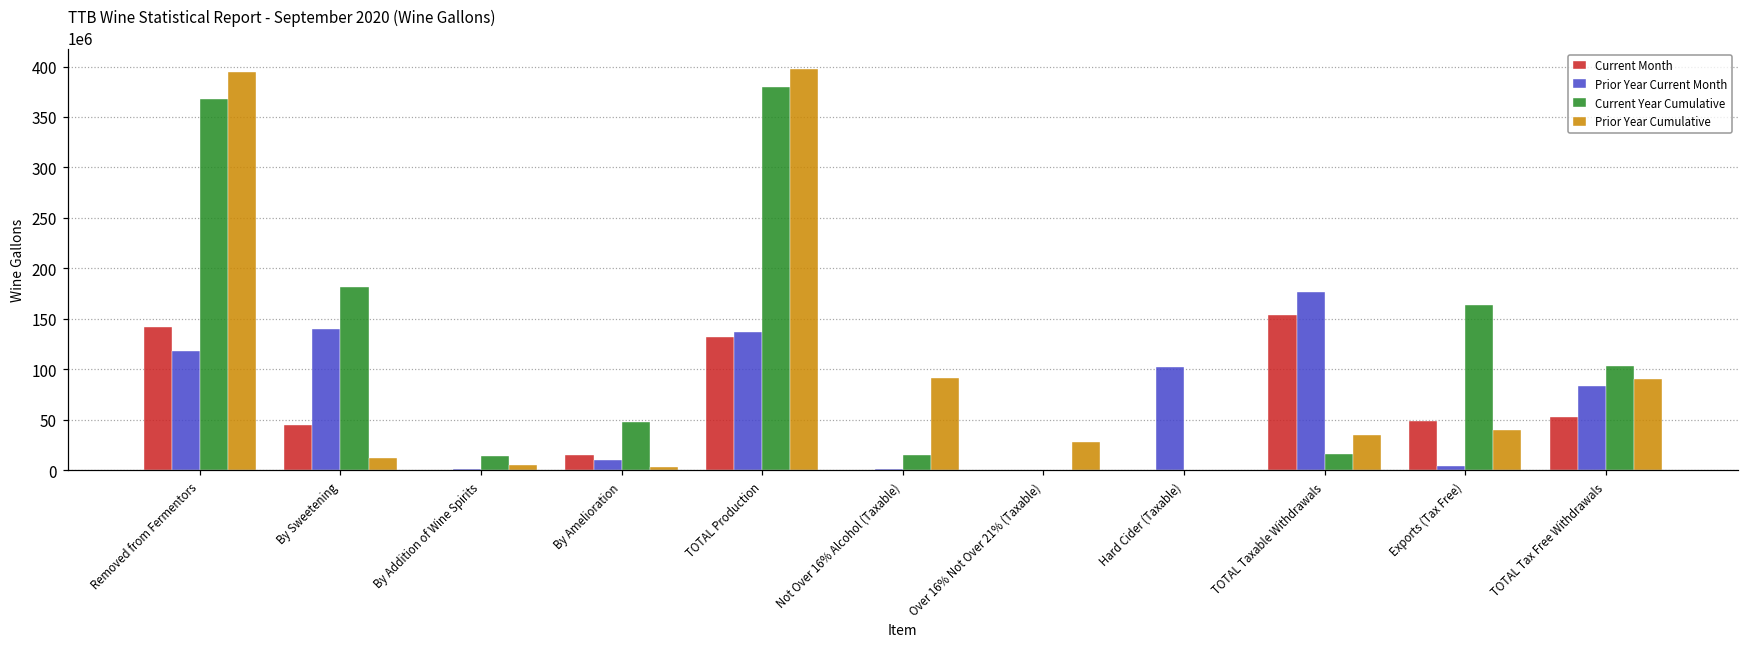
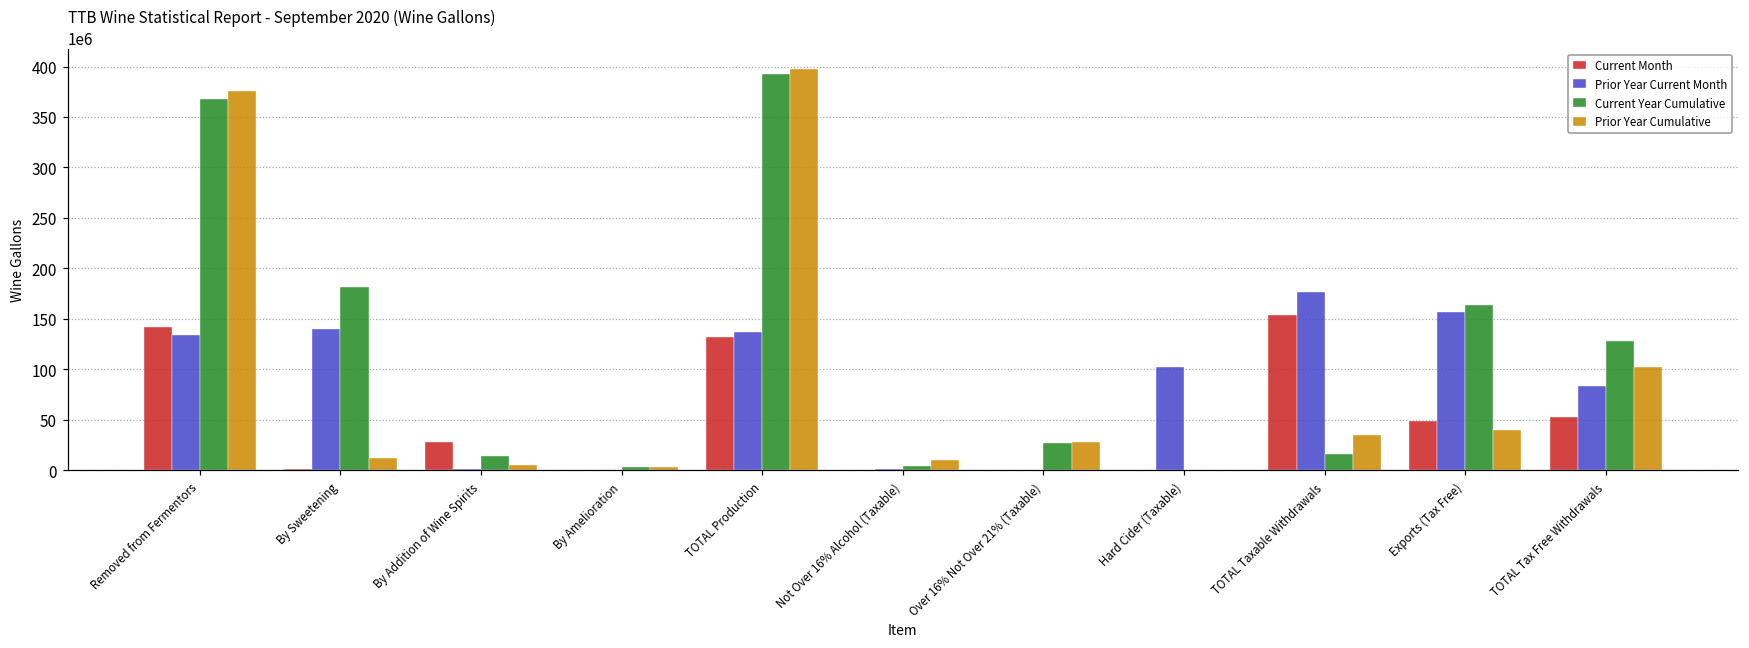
  {
    "Current Month": {
      "Removed from Fermentors": 140000000,
-     "By Sweetening": 40000000,
-     "By Addition of Wine Spirits": 0,
-     "By Amelioration": 20000000,
+     "By Sweetening": 0,
+     "By Addition of Wine Spirits": 30000000,
+     "By Amelioration": 0,
      "TOTAL Production": 130000000,
      "TOTAL Taxable Withdrawals": 150000000,
      "Exports (Tax Free)": 50000000,
      "TOTAL Tax Free Withdrawals": 50000000
    },
    "Prior Year Current Month": {
-     "Removed from Fermentors": 120000000,
+     "Removed from Fermentors": 130000000,
      "By Sweetening": 140000000,
-     "By Amelioration": 10000000,
+     "By Amelioration": 0,
      "TOTAL Production": 140000000,
      "Hard Cider (Taxable)": 100000000,
      "TOTAL Taxable Withdrawals": 180000000,
-     "Exports (Tax Free)": 0,
+     "Exports (Tax Free)": 160000000,
      "TOTAL Tax Free Withdrawals": 80000000
    },
    "Current Year Cumulative": {
      "Removed from Fermentors": 370000000,
      "By Sweetening": 180000000,
      "By Addition of Wine Spirits": 10000000,
-     "By Amelioration": 50000000,
-     "TOTAL Production": 380000000,
-     "Not Over 16% Alcohol (Taxable)": 10000000,
-     "Over 16% Not Over 21% (Taxable)": 0,
+     "By Amelioration": 0,
+     "TOTAL Production": 390000000,
+     "Not Over 16% Alcohol (Taxable)": 0,
+     "Over 16% Not Over 21% (Taxable)": 30000000,
      "TOTAL Taxable Withdrawals": 20000000,
      "Exports (Tax Free)": 160000000,
-     "TOTAL Tax Free Withdrawals": 100000000
+     "TOTAL Tax Free Withdrawals": 130000000
    },
    "Prior Year Cumulative": {
-     "Removed from Fermentors": 390000000,
+     "Removed from Fermentors": 380000000,
      "By Sweetening": 10000000,
      "By Addition of Wine Spirits": 10000000,
      "By Amelioration": 0,
      "TOTAL Production": 400000000,
-     "Not Over 16% Alcohol (Taxable)": 90000000,
+     "Not Over 16% Alcohol (Taxable)": 10000000,
      "Over 16% Not Over 21% (Taxable)": 30000000,
      "TOTAL Taxable Withdrawals": 40000000,
      "Exports (Tax Free)": 40000000,
-     "TOTAL Tax Free Withdrawals": 90000000
+     "TOTAL Tax Free Withdrawals": 100000000
    }
  }
